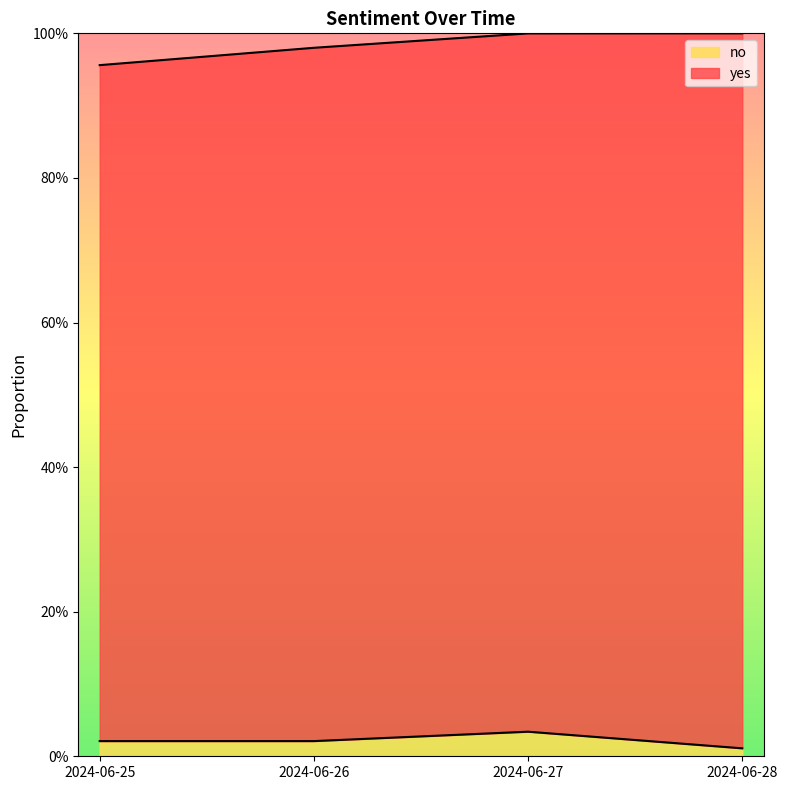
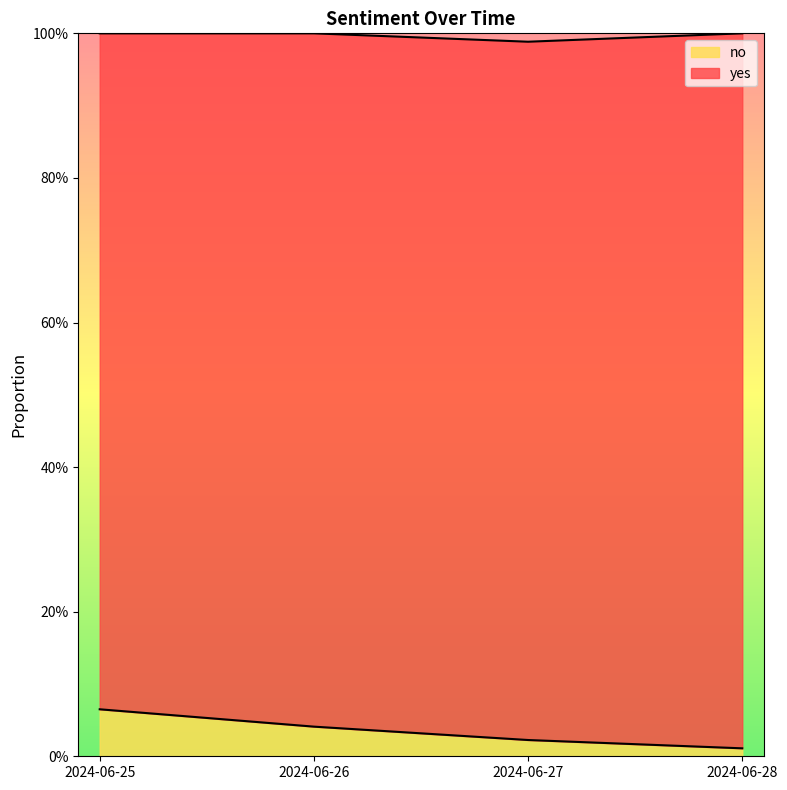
  {
    "no": {
-     "2024-06-25": "2%",
-     "2024-06-26": "2%",
-     "2024-06-27": "3%",
+     "2024-06-25": "7%",
+     "2024-06-26": "4%",
+     "2024-06-27": "2%",
      "2024-06-28": "1%"
    },
    "yes": {
      "2024-06-25": "94%",
      "2024-06-26": "96%",
      "2024-06-27": "97%",
      "2024-06-28": "99%"
    }
  }
